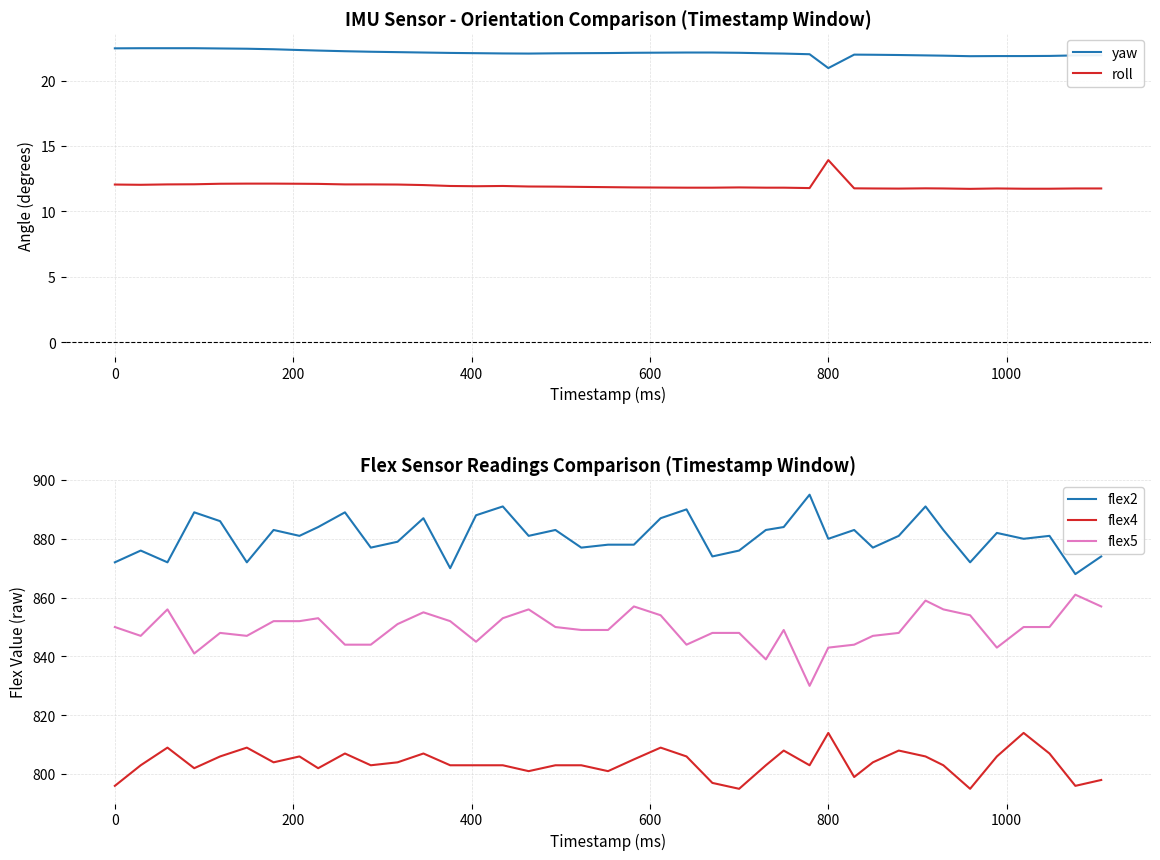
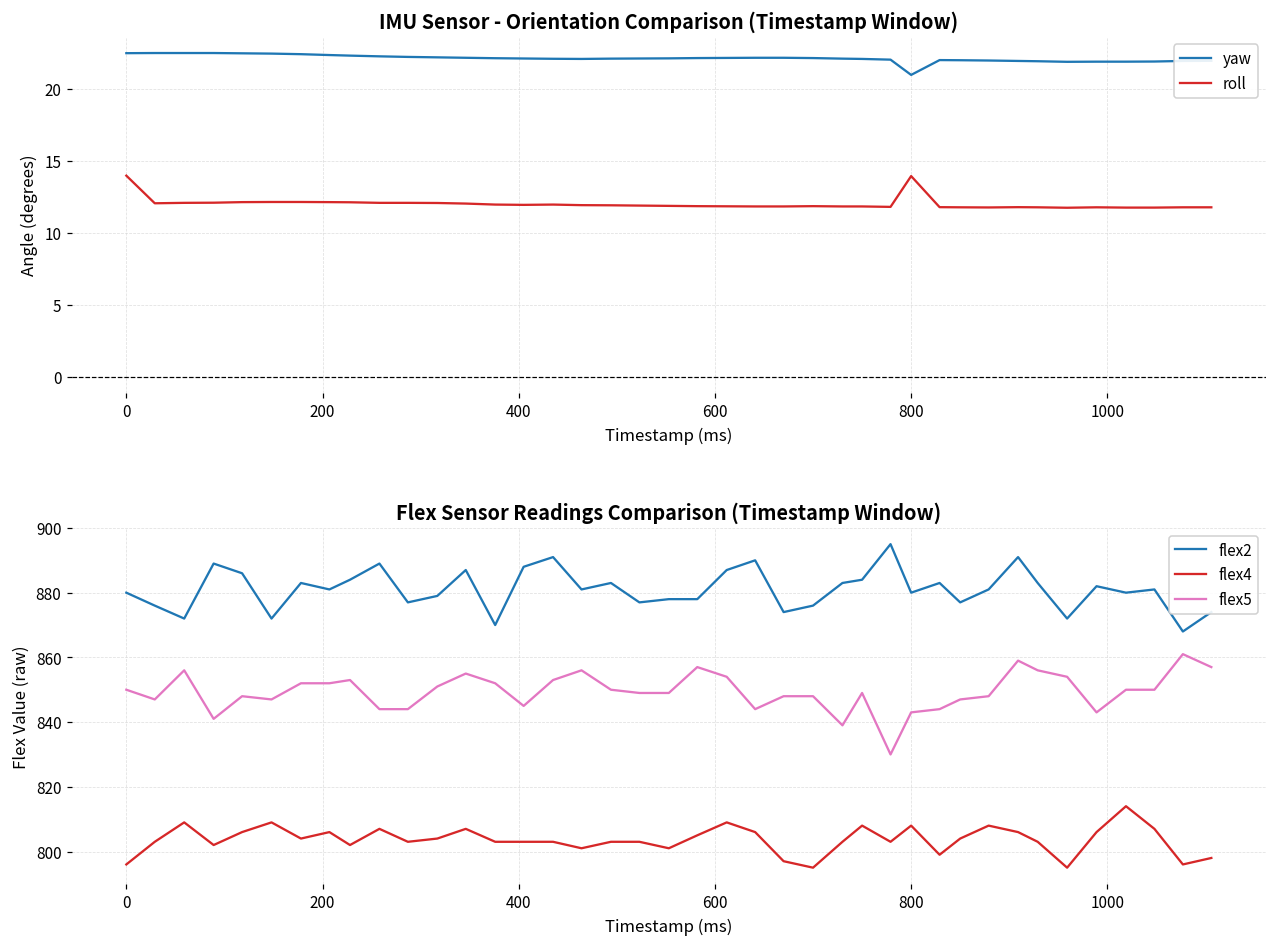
  {
    "IMU Sensor - Orientation Comparison (Timestamp Window)": {
      "yaw": {
        "0": 22.5,
        "800": 21.0
      },
      "roll": {
-       "0": 12.1,
+       "0": 14.0,
        "800": 13.9
      }
    },
    "Flex Sensor Readings Comparison (Timestamp Window)": {
      "flex2": {
-       "0": 872,
+       "0": 880,
        "800": 880
      },
      "flex4": {
        "0": 796,
-       "800": 814
+       "800": 808
      },
      "flex5": {
        "0": 850,
        "800": 843
      }
    }
  }
